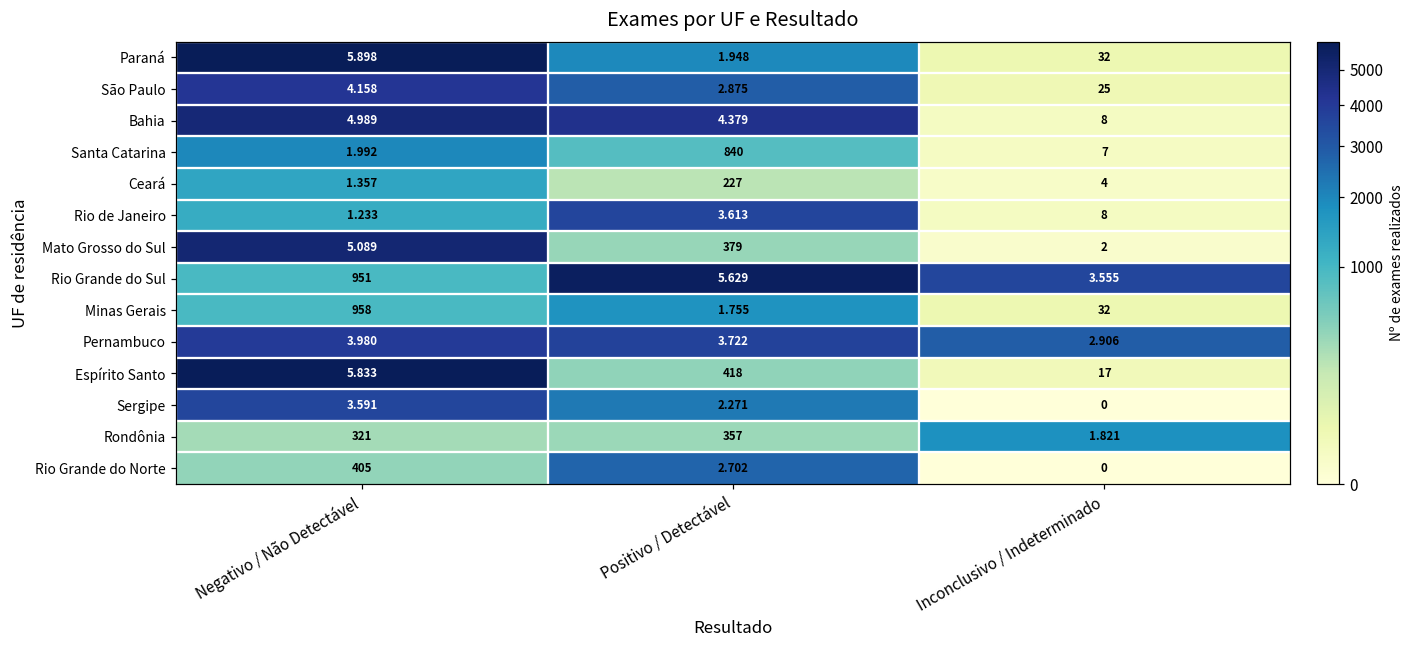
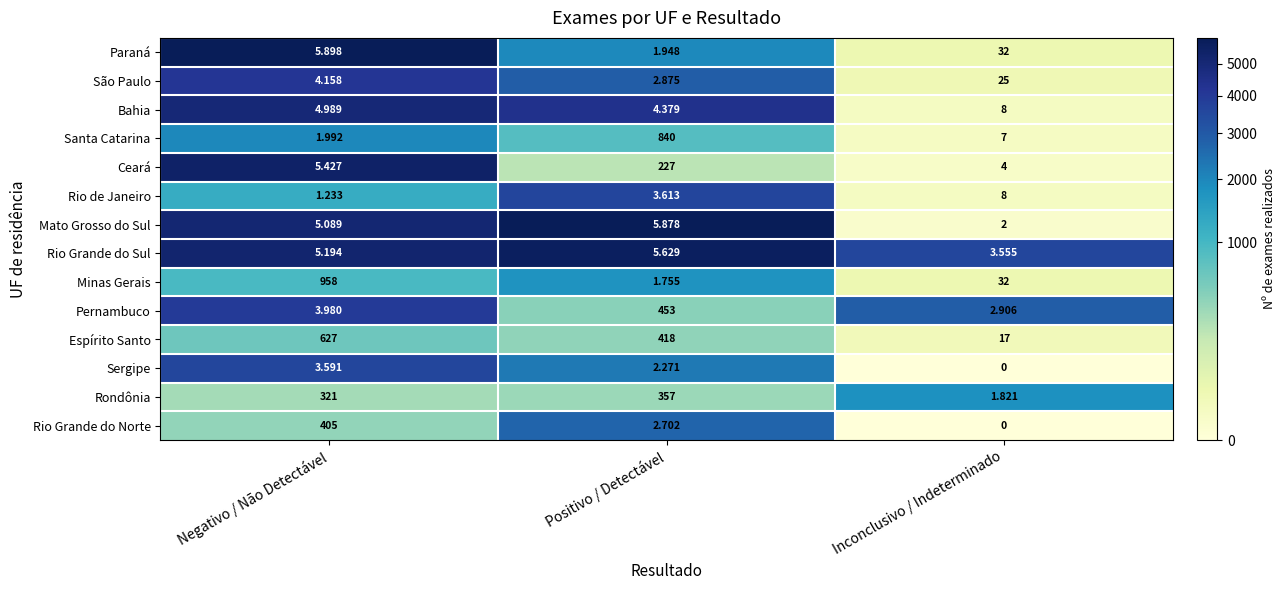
  {
    "Paraná": {
      "Negativo / Não Detectável": 5.898,
      "Positivo / Detectável": 1.948,
      "Inconclusivo / Indeterminado": 32
    },
    "São Paulo": {
      "Negativo / Não Detectável": 4.158,
      "Positivo / Detectável": 2.875,
      "Inconclusivo / Indeterminado": 25
    },
    "Bahia": {
      "Negativo / Não Detectável": 4.989,
      "Positivo / Detectável": 4.379,
      "Inconclusivo / Indeterminado": 8
    },
    "Santa Catarina": {
      "Negativo / Não Detectável": 1.992,
      "Positivo / Detectável": 840,
      "Inconclusivo / Indeterminado": 7
    },
    "Ceará": {
-     "Negativo / Não Detectável": 1.357,
+     "Negativo / Não Detectável": 5.427,
      "Positivo / Detectável": 227,
      "Inconclusivo / Indeterminado": 4
    },
    "Rio de Janeiro": {
      "Negativo / Não Detectável": 1.233,
      "Positivo / Detectável": 3.613,
      "Inconclusivo / Indeterminado": 8
    },
    "Mato Grosso do Sul": {
      "Negativo / Não Detectável": 5.089,
-     "Positivo / Detectável": 379,
+     "Positivo / Detectável": 5.878,
      "Inconclusivo / Indeterminado": 2
    },
    "Rio Grande do Sul": {
-     "Negativo / Não Detectável": 951,
+     "Negativo / Não Detectável": 5.194,
      "Positivo / Detectável": 5.629,
      "Inconclusivo / Indeterminado": 3.555
    },
    "Minas Gerais": {
      "Negativo / Não Detectável": 958,
      "Positivo / Detectável": 1.755,
      "Inconclusivo / Indeterminado": 32
    },
    "Pernambuco": {
      "Negativo / Não Detectável": 3.980,
-     "Positivo / Detectável": 3.722,
+     "Positivo / Detectável": 453,
      "Inconclusivo / Indeterminado": 2.906
    },
    "Espírito Santo": {
-     "Negativo / Não Detectável": 5.833,
+     "Negativo / Não Detectável": 627,
      "Positivo / Detectável": 418,
      "Inconclusivo / Indeterminado": 17
    },
    "Sergipe": {
      "Negativo / Não Detectável": 3.591,
      "Positivo / Detectável": 2.271,
      "Inconclusivo / Indeterminado": 0
    },
    "Rondônia": {
      "Negativo / Não Detectável": 321,
      "Positivo / Detectável": 357,
      "Inconclusivo / Indeterminado": 1.821
    },
    "Rio Grande do Norte": {
      "Negativo / Não Detectável": 405,
      "Positivo / Detectável": 2.702,
      "Inconclusivo / Indeterminado": 0
    }
  }
